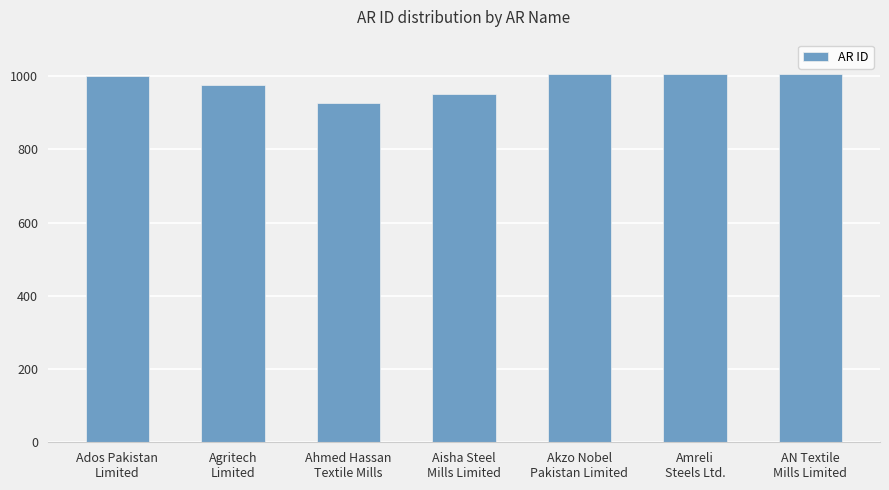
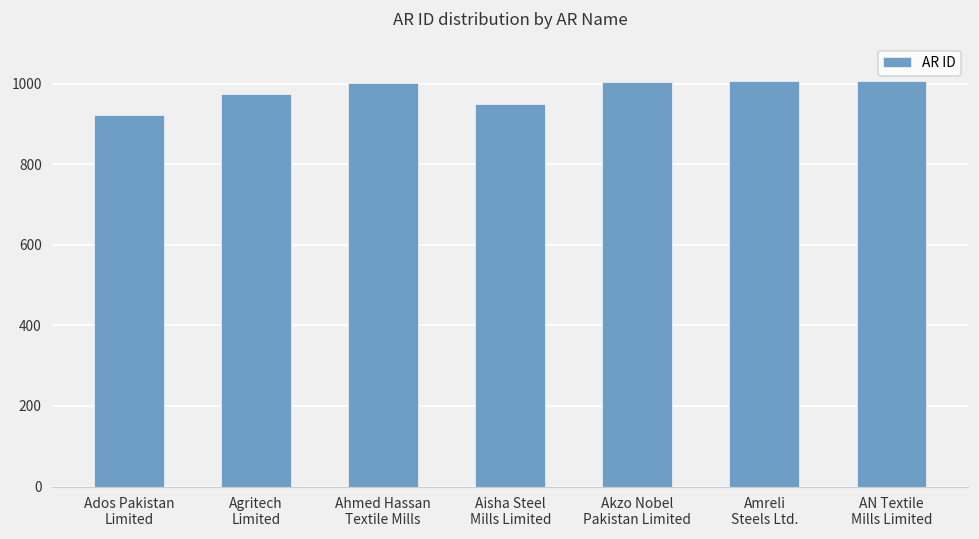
  {
-   "Ados Pakistan Limited": 1000,
+   "Ados Pakistan Limited": 920,
    "Agritech Limited": 980,
-   "Ahmed Hassan Textile Mills": 930,
+   "Ahmed Hassan Textile Mills": 1000,
    "Aisha Steel Mills Limited": 950,
    "Akzo Nobel Pakistan Limited": 1010,
    "Amreli Steels Ltd.": 1010,
    "AN Textile Mills Limited": 1010
  }
